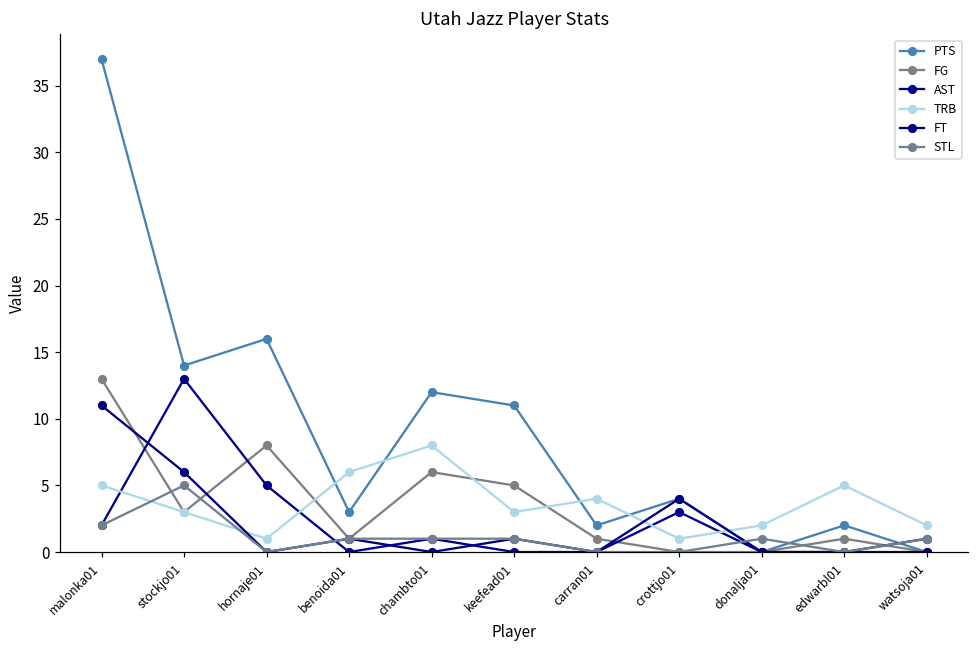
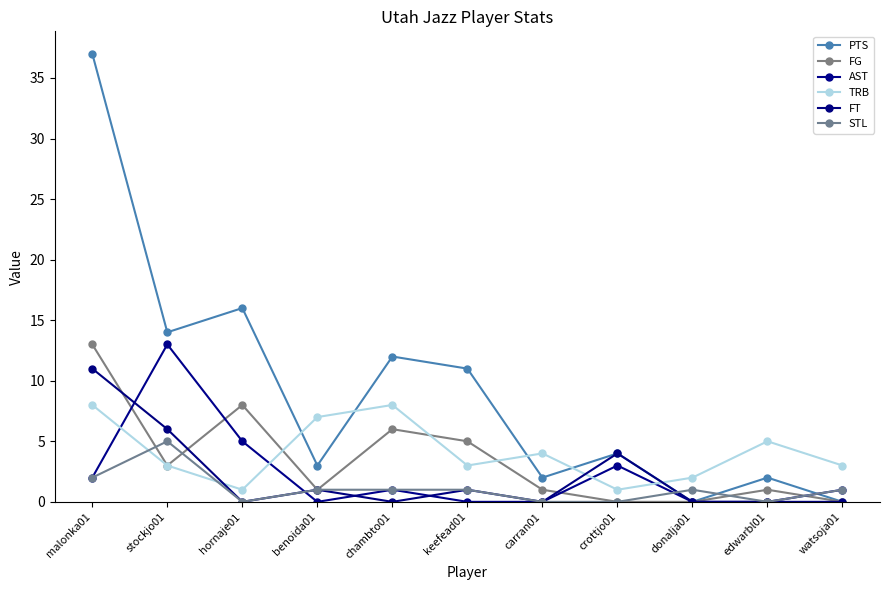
  {
    "TRB": {
-     "malonka01": 5,
+     "malonka01": 8,
      "hornaje01": 1,
-     "benoida01": 6,
+     "benoida01": 7,
      "chambto01": 8,
      "keefead01": 3,
      "carran01": 4,
      "crottjo01": 1,
      "donalja01": 2,
      "edwarbl01": 5,
-     "watsoja01": 2
+     "watsoja01": 3
    }
  }
